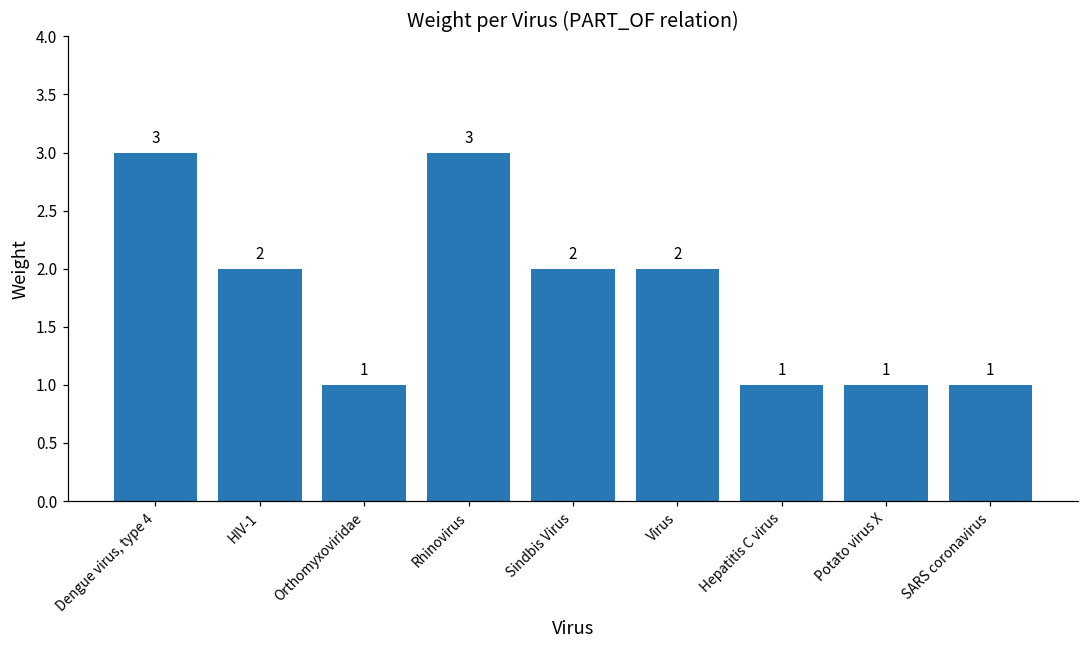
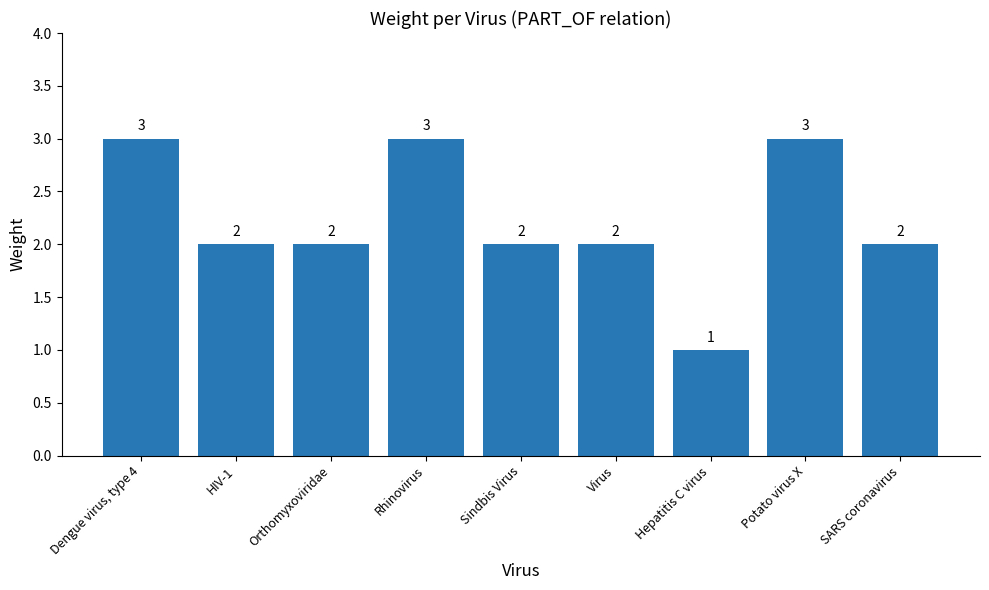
  {
    "Dengue virus, type 4": 3,
    "HIV-1": 2,
-   "Orthomyxoviridae": 1,
+   "Orthomyxoviridae": 2,
    "Rhinovirus": 3,
    "Sindbis Virus": 2,
    "Virus": 2,
    "Hepatitis C virus": 1,
-   "Potato virus X": 1,
-   "SARS coronavirus": 1
+   "Potato virus X": 3,
+   "SARS coronavirus": 2
  }
